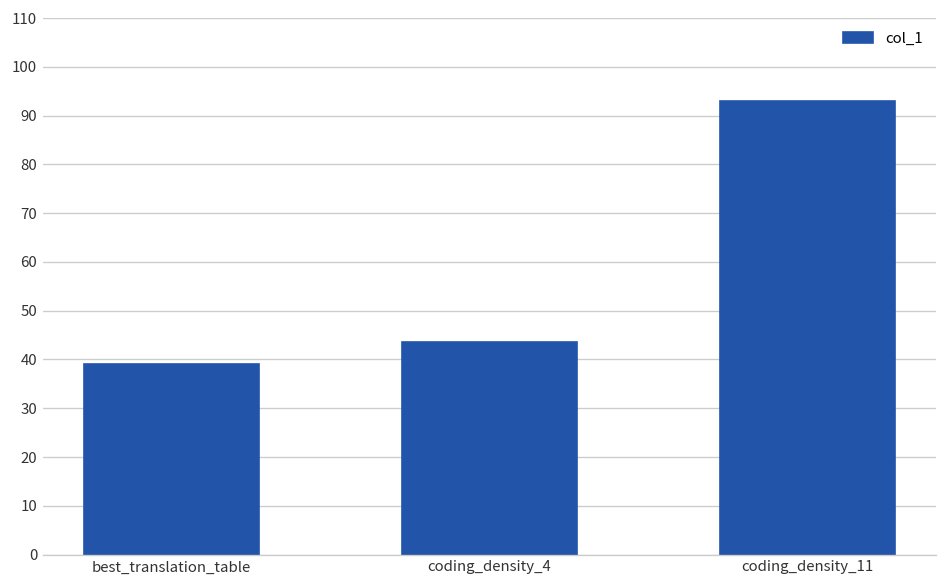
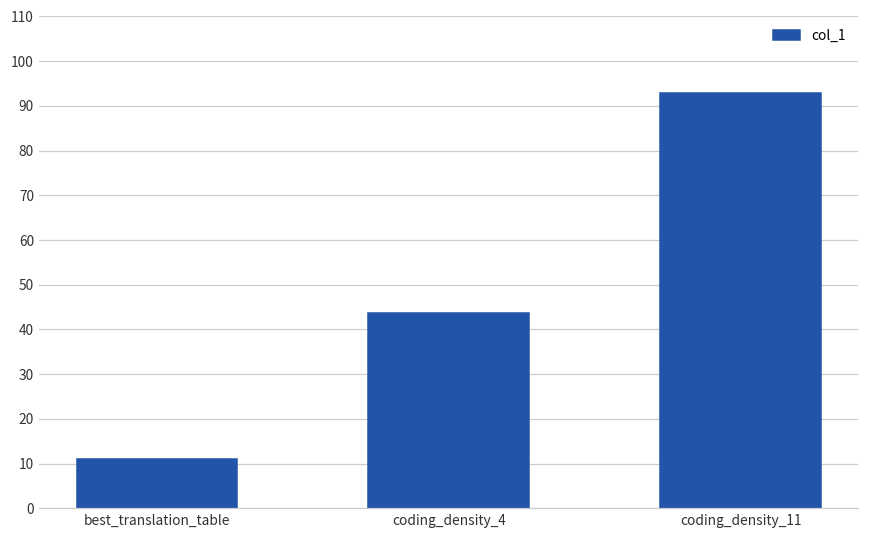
  {
-   "best_translation_table": 39,
+   "best_translation_table": 11,
    "coding_density_4": 44,
    "coding_density_11": 93
  }
